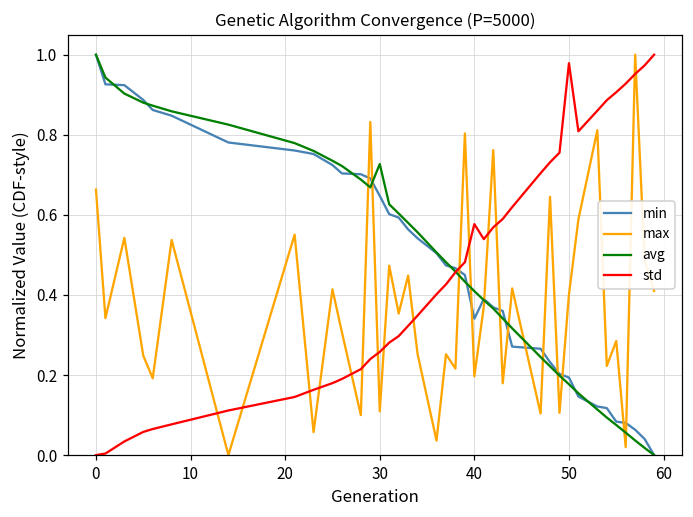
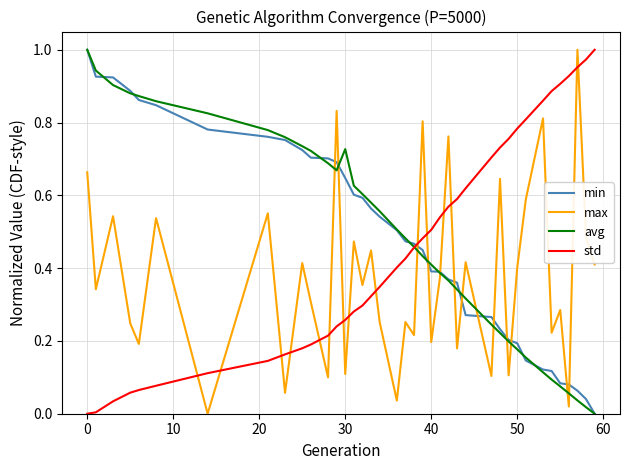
  {
    "min": {
      "30": 0.65,
-     "40": 0.34,
+     "40": 0.39,
      "50": 0.19
    },
    "max": {
      "0": 0.66,
      "30": 0.11,
      "40": 0.20,
      "50": 0.40
    },
    "avg": {
      "30": 0.73,
      "40": 0.41,
      "50": 0.18
    },
    "std": {
      "0": 0.00,
      "30": 0.26,
-     "40": 0.58,
-     "50": 0.98
+     "40": 0.51,
+     "50": 0.78
    }
  }
